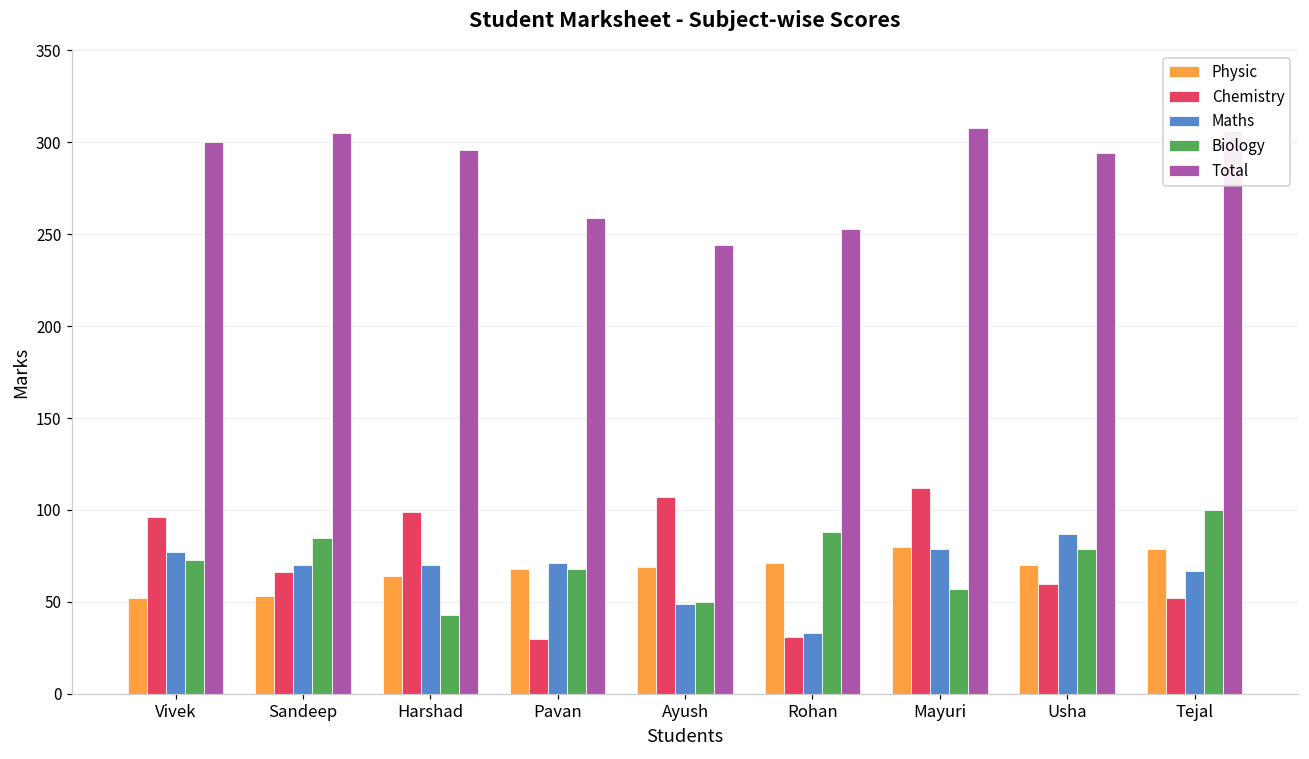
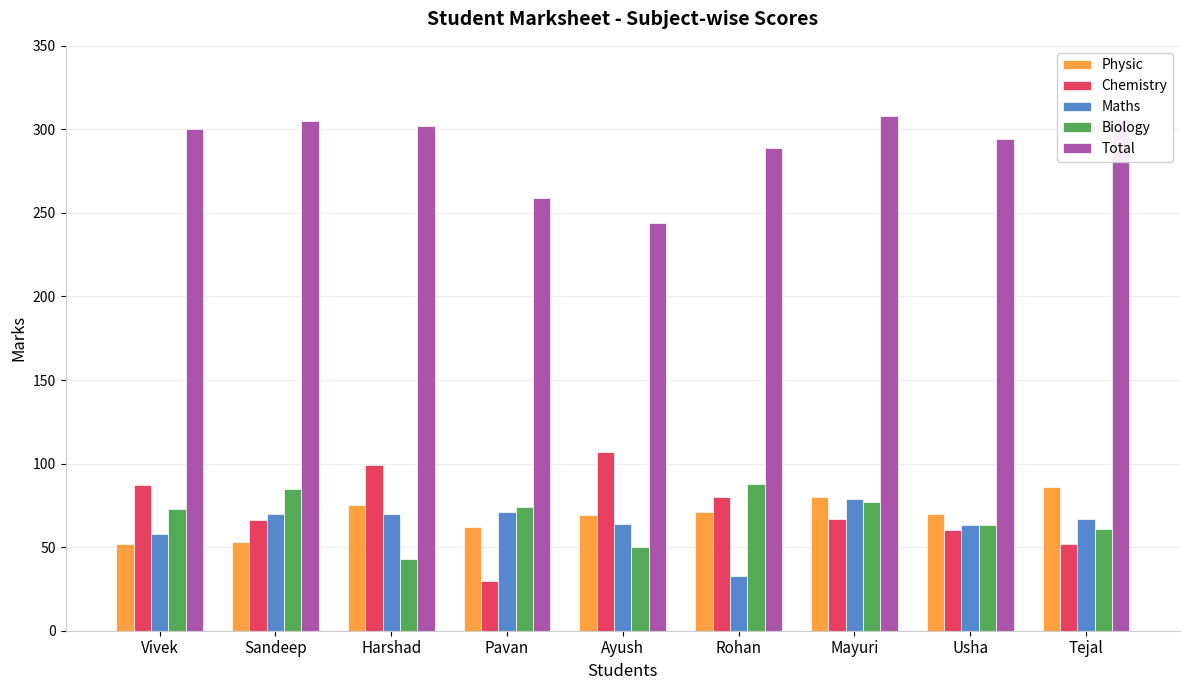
  {
    "Physic": {
      "Vivek": 52,
      "Sandeep": 53,
-     "Harshad": 64,
-     "Pavan": 68,
+     "Harshad": 75,
+     "Pavan": 62,
      "Ayush": 69,
      "Rohan": 71,
      "Mayuri": 80,
      "Usha": 70,
-     "Tejal": 79
+     "Tejal": 86
    },
    "Chemistry": {
-     "Vivek": 96,
+     "Vivek": 87,
      "Sandeep": 66,
      "Harshad": 99,
      "Pavan": 30,
      "Ayush": 107,
-     "Rohan": 31,
-     "Mayuri": 112,
+     "Rohan": 80,
+     "Mayuri": 67,
      "Usha": 60,
      "Tejal": 52
    },
    "Maths": {
-     "Vivek": 77,
+     "Vivek": 58,
      "Sandeep": 70,
      "Harshad": 70,
      "Pavan": 71,
-     "Ayush": 49,
+     "Ayush": 64,
      "Rohan": 33,
      "Mayuri": 79,
-     "Usha": 87,
+     "Usha": 63,
      "Tejal": 67
    },
    "Biology": {
      "Vivek": 73,
      "Sandeep": 85,
      "Harshad": 43,
-     "Pavan": 68,
+     "Pavan": 74,
      "Ayush": 50,
      "Rohan": 88,
-     "Mayuri": 57,
-     "Usha": 79,
-     "Tejal": 100
+     "Mayuri": 77,
+     "Usha": 63,
+     "Tejal": 61
    },
    "Total": {
      "Vivek": 300,
      "Sandeep": 305,
-     "Harshad": 296,
+     "Harshad": 302,
      "Pavan": 259,
      "Ayush": 244,
-     "Rohan": 253,
+     "Rohan": 289,
      "Mayuri": 308,
      "Usha": 294
    }
  }
